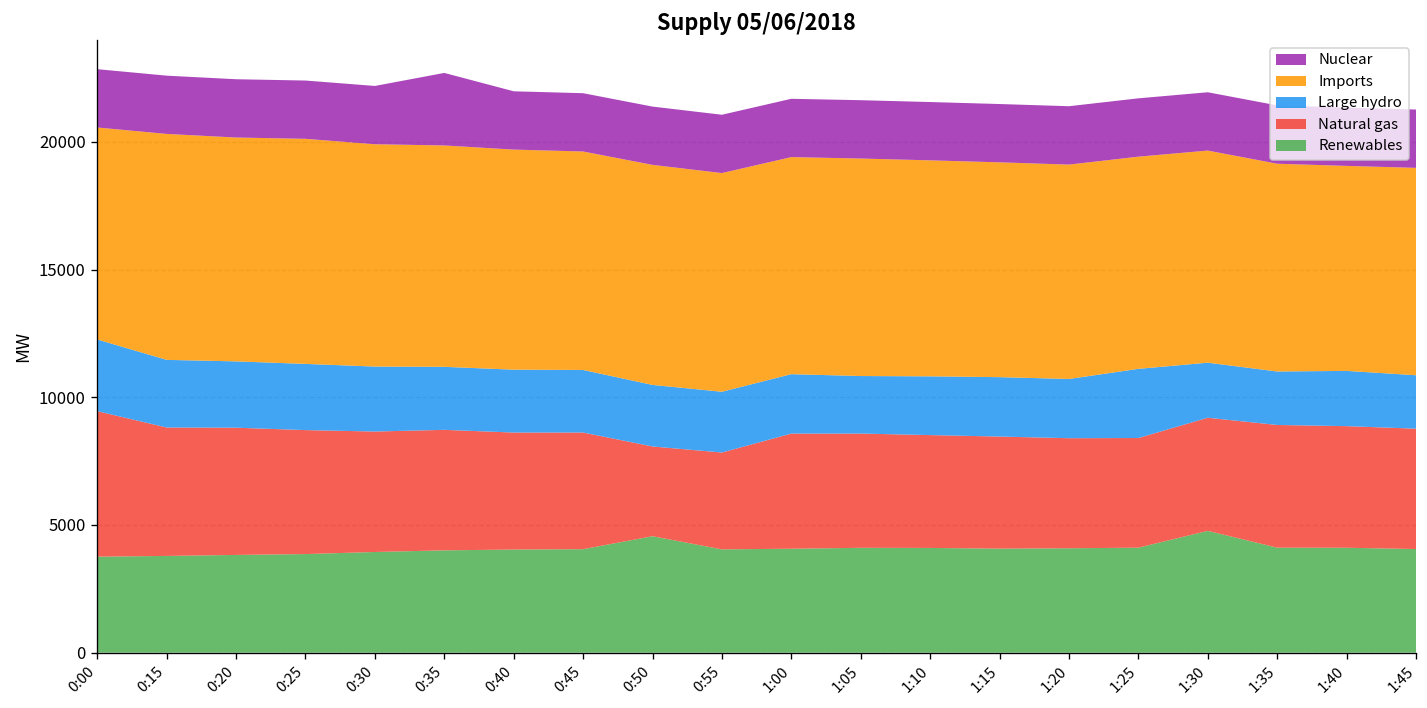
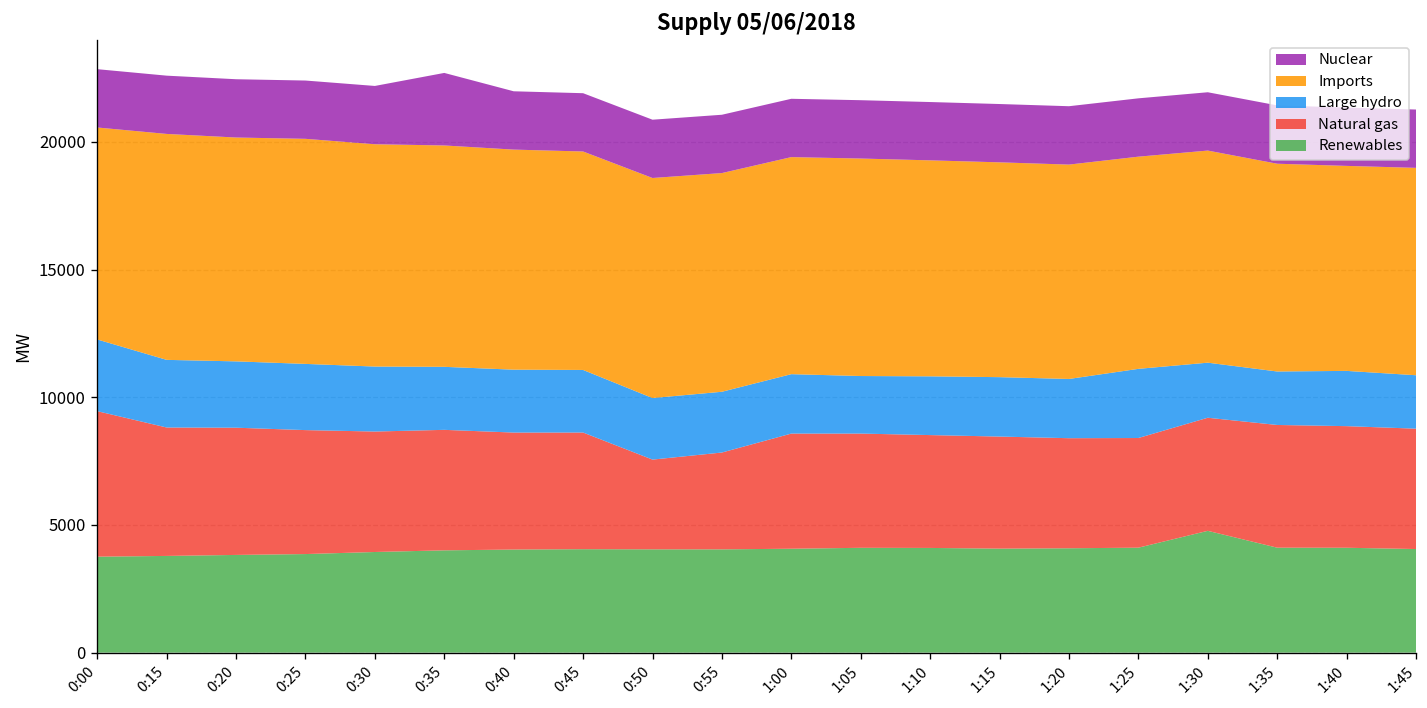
  {
    "Renewables": {
      "0:00": 3800,
      "0:15": 3800,
      "0:20": 3800,
      "0:25": 3900,
      "0:30": 3900,
      "0:35": 4000,
      "0:40": 4000,
      "0:45": 4100,
-     "0:50": 4600,
+     "0:50": 4000,
      "0:55": 4000,
      "1:00": 4100,
      "1:05": 4100,
      "1:10": 4100,
      "1:15": 4100,
      "1:20": 4100,
      "1:25": 4100,
      "1:30": 4800,
      "1:35": 4100,
      "1:40": 4100,
      "1:45": 4100
    },
    "Natural gas": {
      "0:00": 5700,
      "0:15": 5000,
      "0:20": 5000,
      "0:25": 4900,
      "0:30": 4700,
      "0:35": 4700,
      "0:40": 4600,
      "0:45": 4600,
      "0:50": 3500,
      "0:55": 3800,
      "1:00": 4500,
      "1:05": 4500,
      "1:10": 4400,
      "1:15": 4400,
      "1:20": 4300,
      "1:25": 4300,
      "1:30": 4400,
      "1:35": 4800,
      "1:40": 4800,
      "1:45": 4700
    },
    "Large hydro": {
      "0:00": 2800,
      "0:15": 2600,
      "0:20": 2600,
      "0:25": 2600,
      "0:30": 2500,
      "0:35": 2500,
      "0:40": 2500,
      "0:45": 2500,
      "0:50": 2400,
      "0:55": 2400,
      "1:00": 2300,
      "1:05": 2300,
      "1:10": 2300,
      "1:15": 2300,
      "1:20": 2300,
      "1:25": 2700,
      "1:30": 2200,
      "1:35": 2100,
      "1:40": 2200,
      "1:45": 2100
    },
    "Imports": {
      "0:00": 8300,
      "0:15": 8800,
      "0:20": 8800,
      "0:25": 8800,
      "0:30": 8700,
      "0:35": 8700,
      "0:40": 8600,
      "0:45": 8600,
      "0:50": 8600,
      "0:55": 8600,
      "1:00": 8500,
      "1:05": 8500,
      "1:10": 8500,
      "1:15": 8400,
      "1:20": 8400,
      "1:25": 8300,
      "1:30": 8300,
      "1:45": 8100
    },
    "Nuclear": {
      "0:00": 2300,
      "0:15": 2300,
      "0:20": 2300,
      "0:25": 2300,
      "0:30": 2300,
      "0:35": 2800,
      "0:40": 2300,
      "0:45": 2300,
      "0:50": 2300,
      "0:55": 2300,
      "1:00": 2300,
      "1:05": 2300,
      "1:10": 2300,
      "1:15": 2300,
      "1:20": 2300,
      "1:25": 2300,
      "1:30": 2300,
      "1:45": 2300
    }
  }
